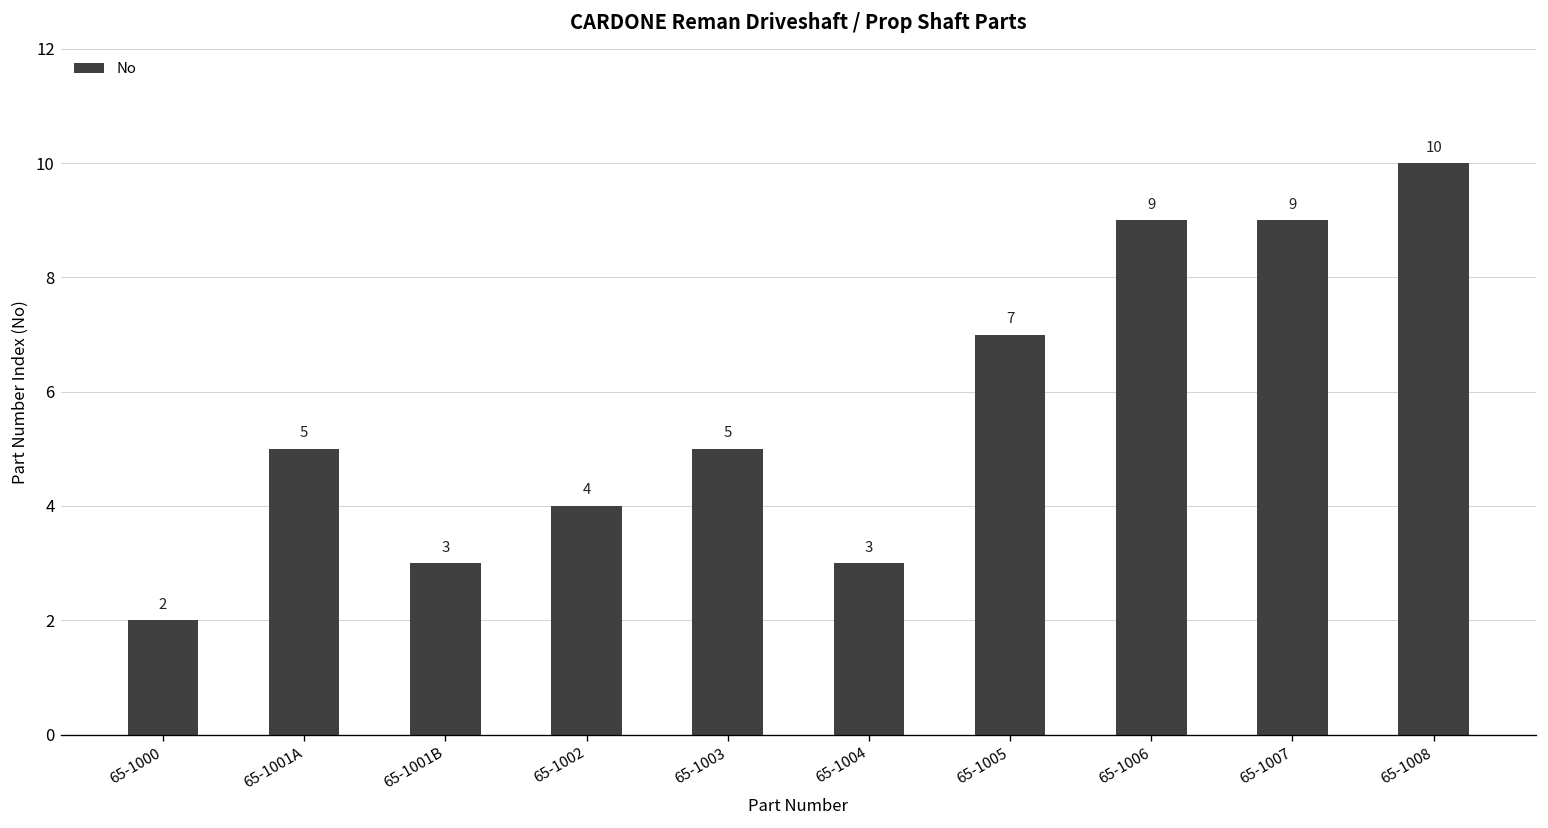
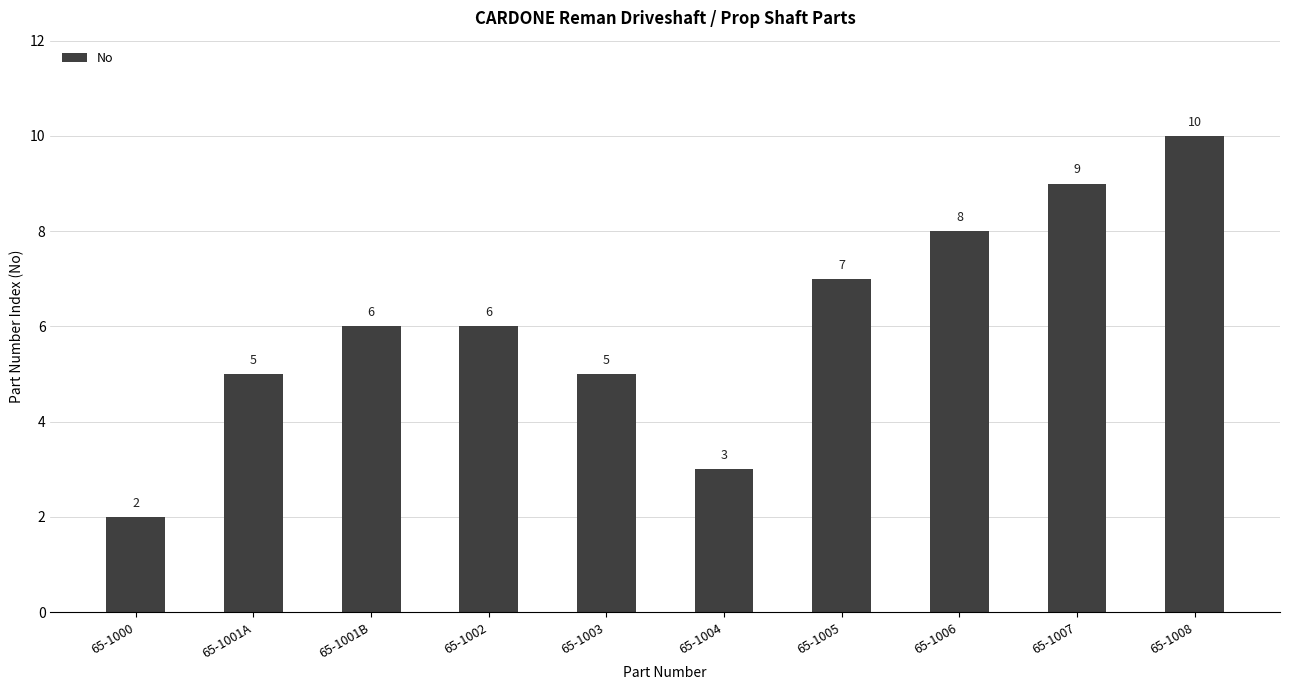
  {
    "65-1000": 2,
    "65-1001A": 5,
-   "65-1001B": 3,
-   "65-1002": 4,
+   "65-1001B": 6,
+   "65-1002": 6,
    "65-1003": 5,
    "65-1004": 3,
    "65-1005": 7,
-   "65-1006": 9,
+   "65-1006": 8,
    "65-1007": 9,
    "65-1008": 10
  }
